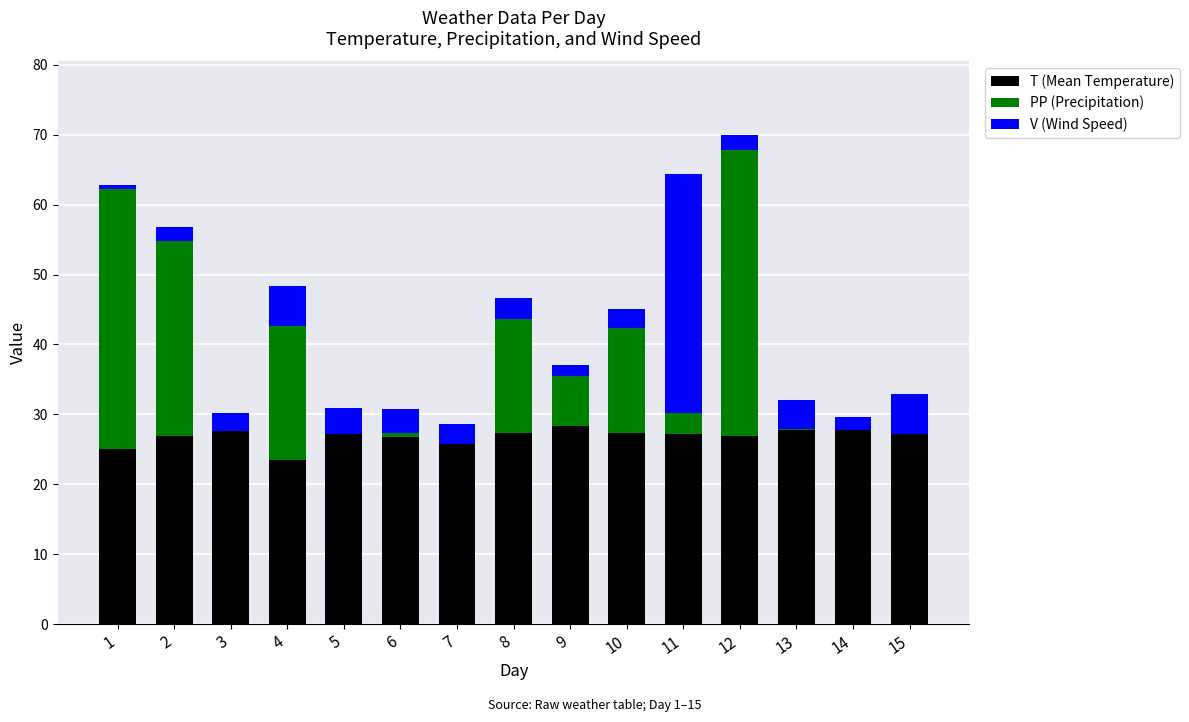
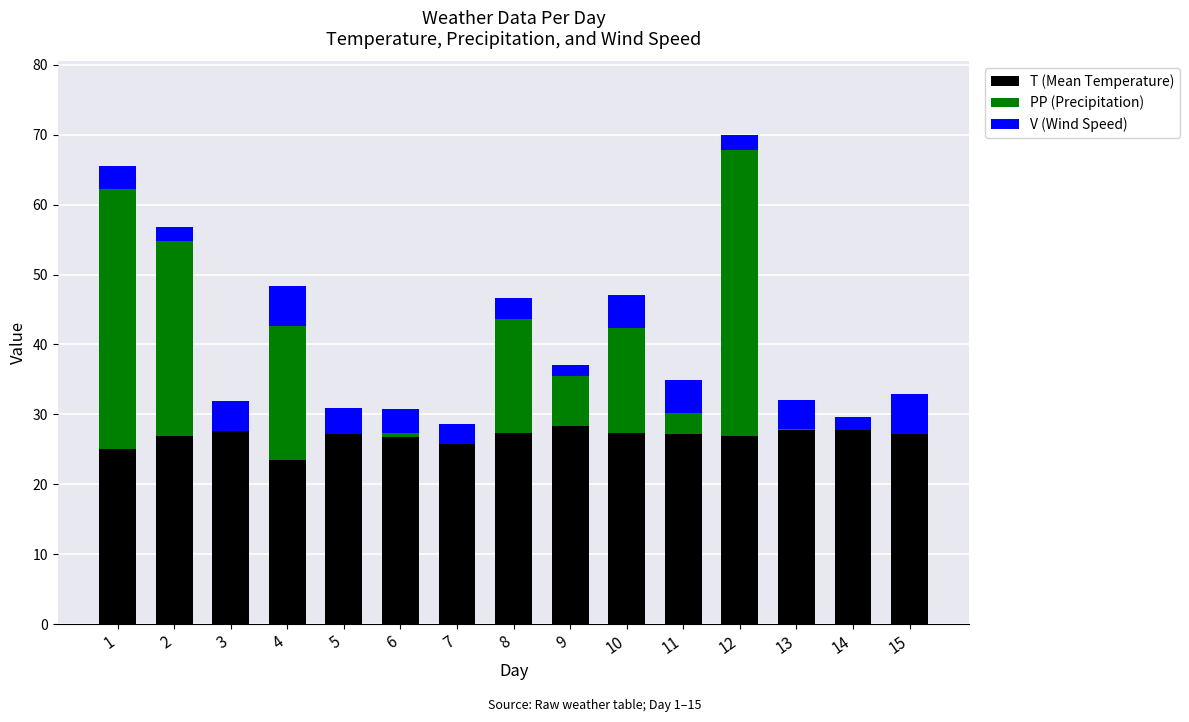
  {
    "T (Mean Temperature)": {
      "1": 25,
      "2": 27,
      "3": 28,
      "4": 24,
      "5": 27,
      "6": 27,
      "7": 26,
      "8": 27,
      "9": 28,
      "10": 27,
      "11": 27,
      "12": 27,
      "13": 28,
      "14": 28,
      "15": 27
    },
    "PP (Precipitation)": {
      "1": 37,
      "2": 28,
      "3": 0,
      "4": 19,
      "5": 0,
      "6": 1,
      "7": 0,
      "8": 16,
      "9": 7,
      "10": 15,
      "11": 3,
      "12": 41,
      "14": 0,
      "15": 0
    },
    "V (Wind Speed)": {
-     "1": 1,
+     "1": 3,
      "2": 2,
-     "3": 3,
+     "3": 4,
      "4": 6,
      "5": 4,
      "6": 4,
      "7": 3,
      "8": 3,
      "9": 2,
-     "10": 3,
-     "11": 34,
+     "10": 5,
+     "11": 5,
      "12": 2,
      "13": 4,
      "14": 2,
      "15": 6
    }
  }
